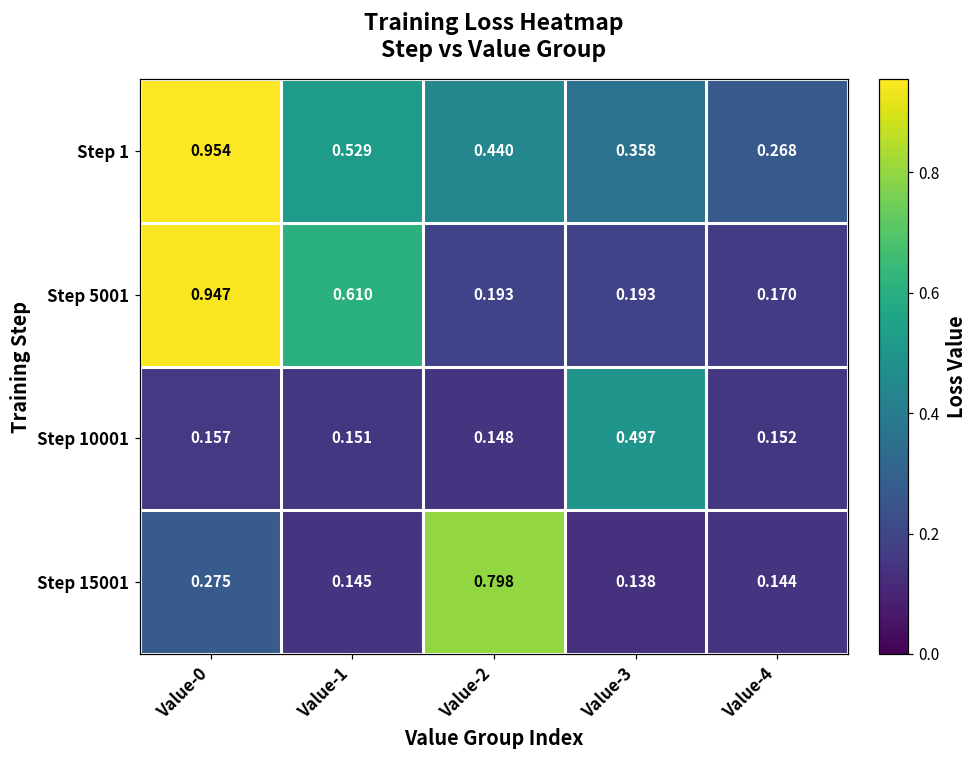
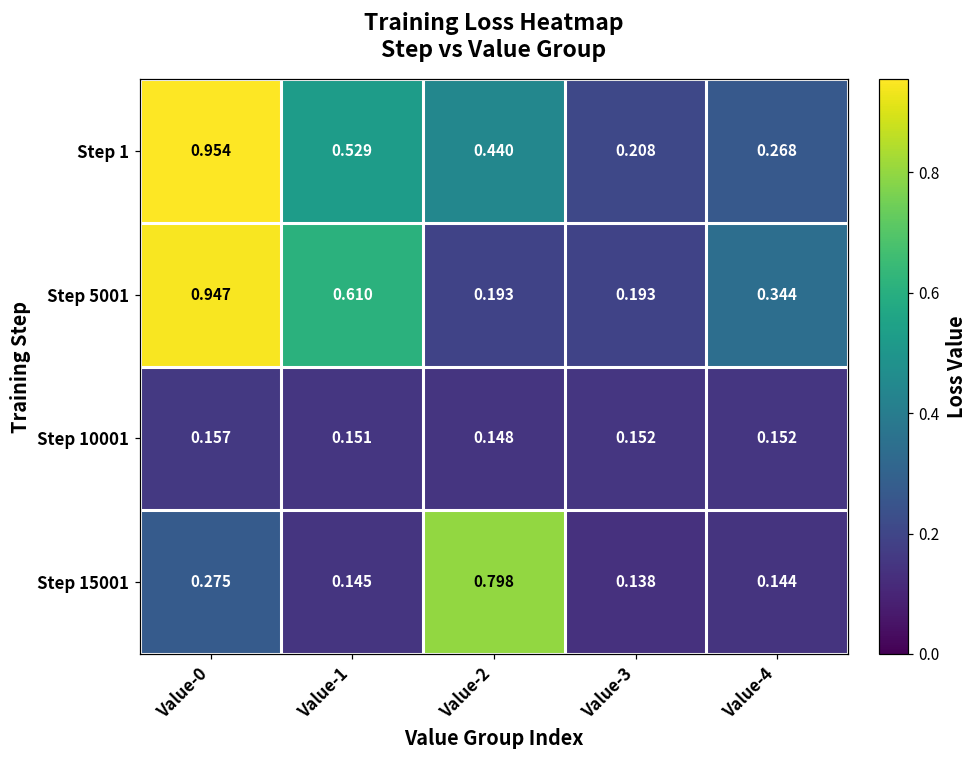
  {
    "Step 1": {
      "Value-0": 0.954,
      "Value-1": 0.529,
      "Value-2": 0.440,
-     "Value-3": 0.358,
+     "Value-3": 0.208,
      "Value-4": 0.268
    },
    "Step 5001": {
      "Value-0": 0.947,
      "Value-1": 0.610,
      "Value-2": 0.193,
      "Value-3": 0.193,
-     "Value-4": 0.170
+     "Value-4": 0.344
    },
    "Step 10001": {
      "Value-0": 0.157,
      "Value-1": 0.151,
      "Value-2": 0.148,
-     "Value-3": 0.497,
+     "Value-3": 0.152,
      "Value-4": 0.152
    },
    "Step 15001": {
      "Value-0": 0.275,
      "Value-1": 0.145,
      "Value-2": 0.798,
      "Value-3": 0.138,
      "Value-4": 0.144
    }
  }
